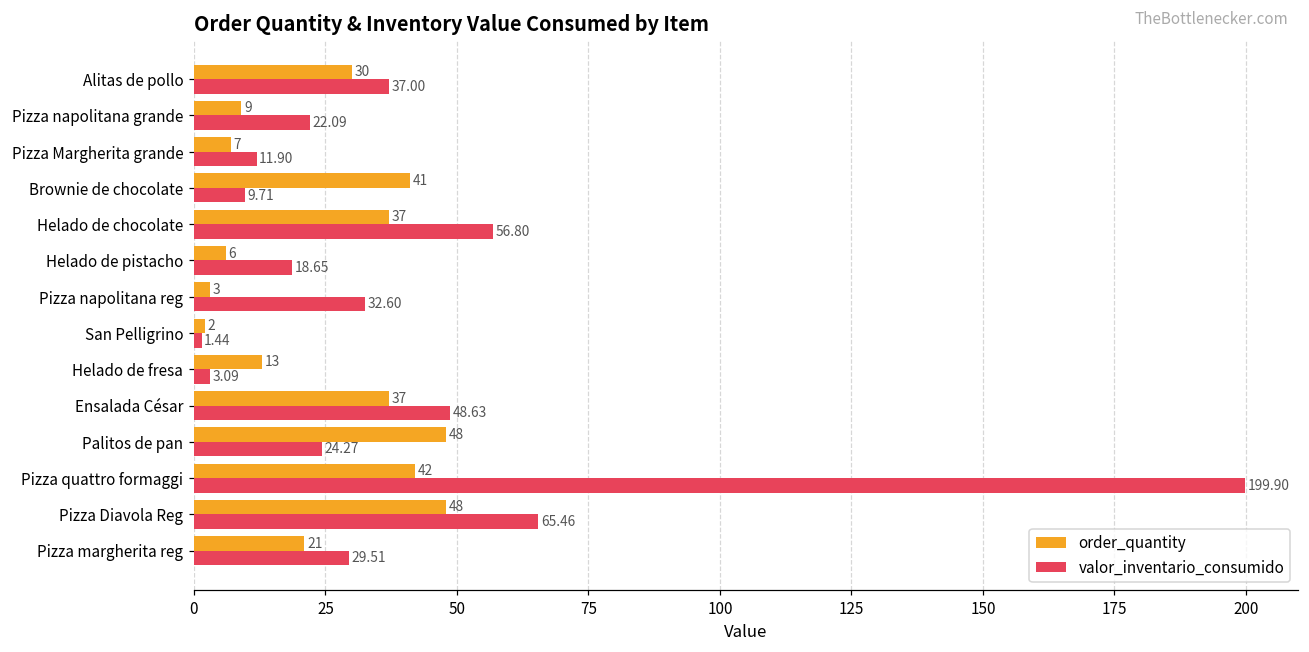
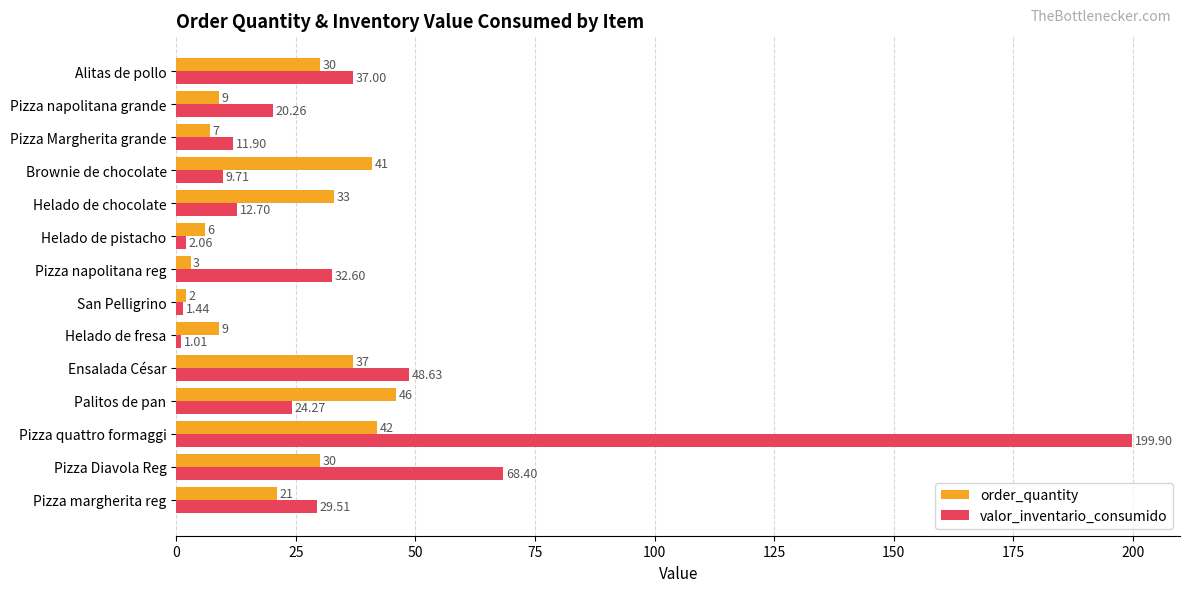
  {
    "order_quantity": {
      "Alitas de pollo": 30,
      "Pizza napolitana grande": 9,
      "Pizza Margherita grande": 7,
      "Brownie de chocolate": 41,
-     "Helado de chocolate": 37,
+     "Helado de chocolate": 33,
      "Helado de pistacho": 6,
      "Pizza napolitana reg": 3,
      "San Pelligrino": 2,
-     "Helado de fresa": 13,
+     "Helado de fresa": 9,
      "Ensalada César": 37,
-     "Palitos de pan": 48,
+     "Palitos de pan": 46,
      "Pizza quattro formaggi": 42,
-     "Pizza Diavola Reg": 48,
+     "Pizza Diavola Reg": 30,
      "Pizza margherita reg": 21
    },
    "valor_inventario_consumido": {
      "Alitas de pollo": 37.00,
-     "Pizza napolitana grande": 22.09,
+     "Pizza napolitana grande": 20.26,
      "Pizza Margherita grande": 11.90,
      "Brownie de chocolate": 9.71,
-     "Helado de chocolate": 56.80,
-     "Helado de pistacho": 18.65,
+     "Helado de chocolate": 12.70,
+     "Helado de pistacho": 2.06,
      "Pizza napolitana reg": 32.60,
      "San Pelligrino": 1.44,
-     "Helado de fresa": 3.09,
+     "Helado de fresa": 1.01,
      "Ensalada César": 48.63,
      "Palitos de pan": 24.27,
      "Pizza quattro formaggi": 199.90,
-     "Pizza Diavola Reg": 65.46,
+     "Pizza Diavola Reg": 68.40,
      "Pizza margherita reg": 29.51
    }
  }
